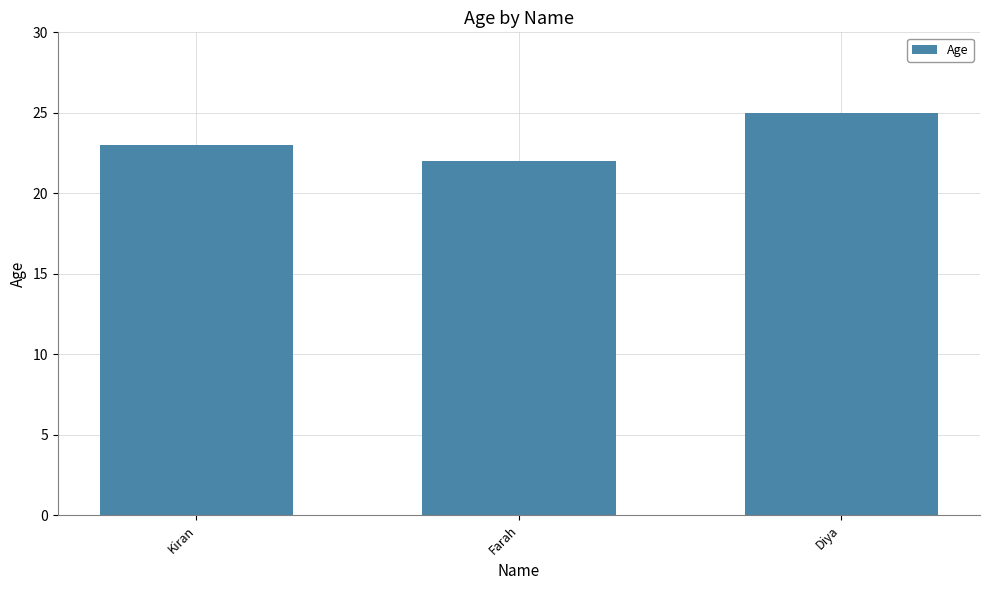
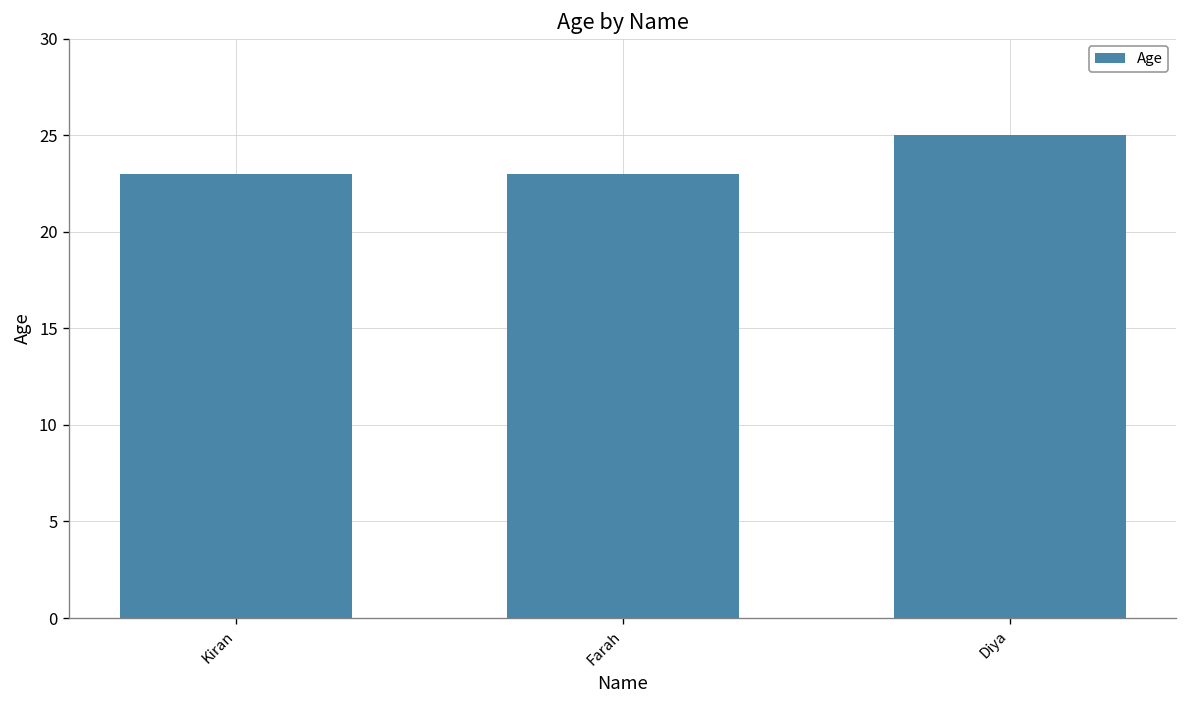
  {
    "Kiran": 23,
-   "Farah": 22,
+   "Farah": 23,
    "Diya": 25
  }
